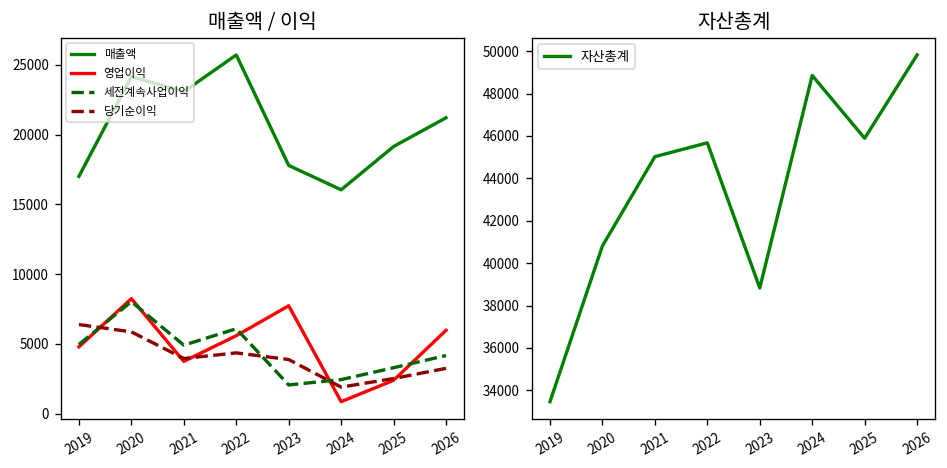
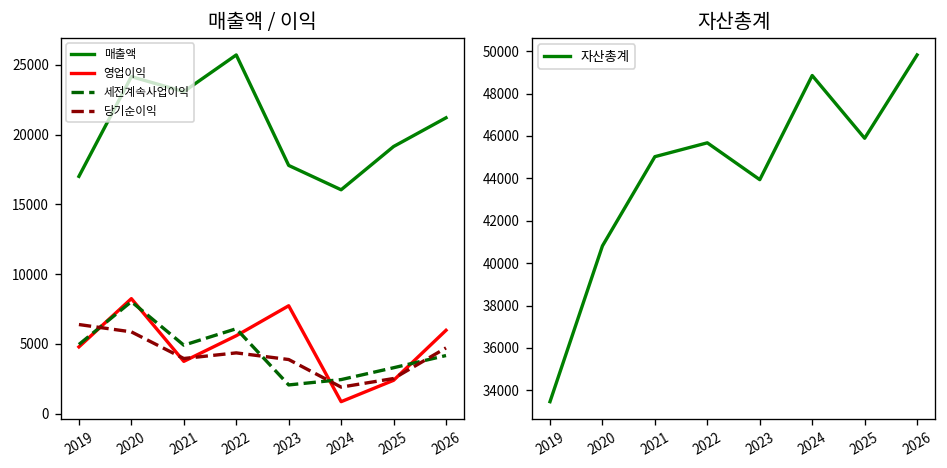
  {
    "매출액 / 이익": {
      "영업이익": {
        "2022": 5600,
        "2023": 7700,
        "2024": 900,
        "2026": 6000
      },
      "당기순이익": {
        "2019": 6400,
        "2020": 5900,
        "2022": 4400,
        "2023": 3900,
        "2024": 1900,
-       "2026": 3300
+       "2026": 4700
      }
    },
    "자산총계": {
      "2019": 33500,
      "2020": 40800,
      "2021": 45000,
      "2022": 45700,
-     "2023": 38800,
+     "2023": 43900,
      "2024": 48900,
      "2025": 45900,
      "2026": 49800
    }
  }
